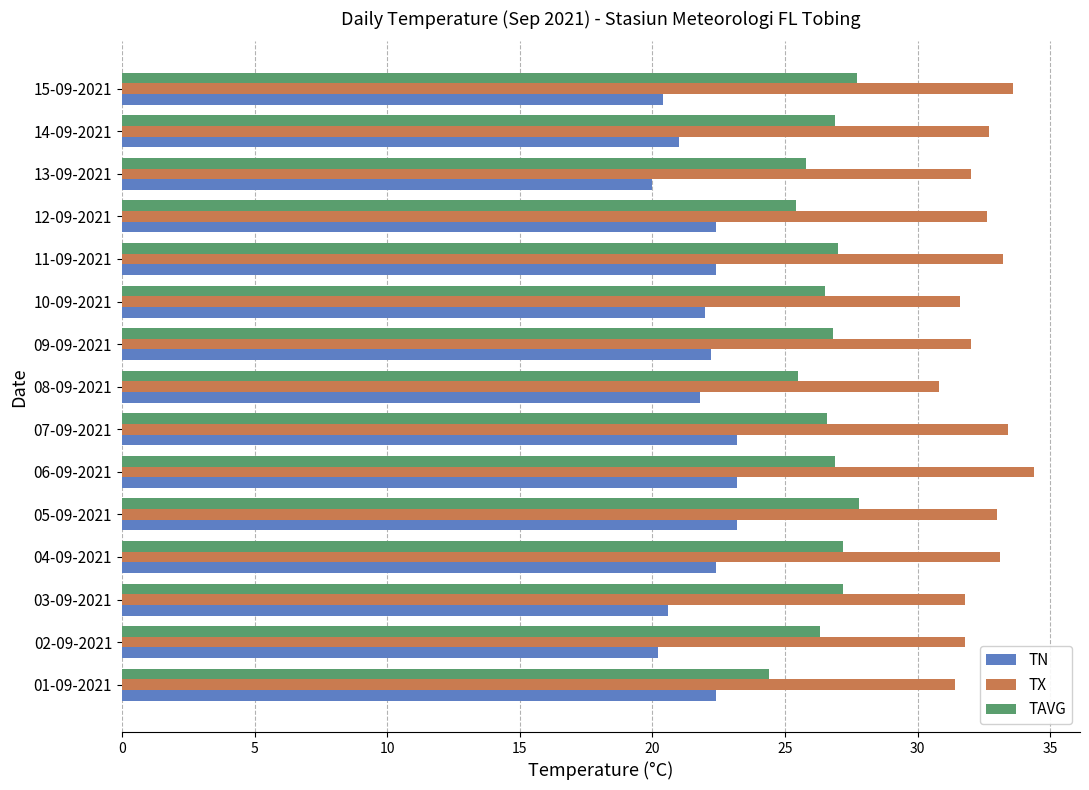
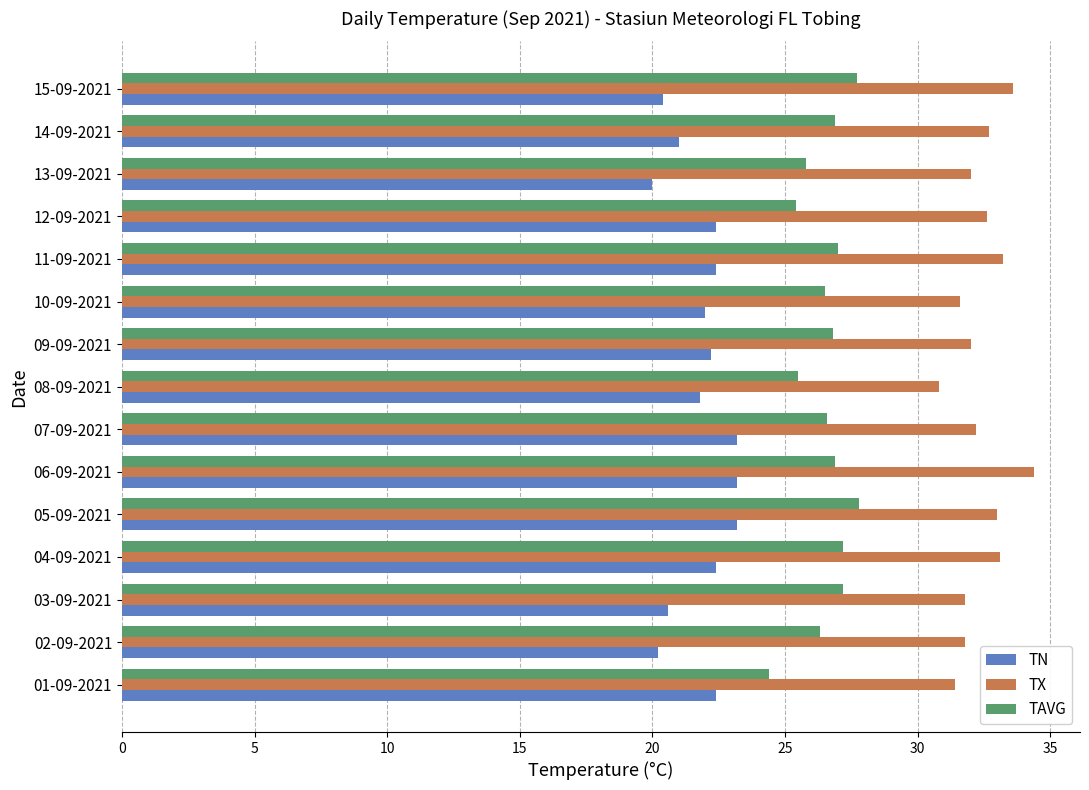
  {
    "TN": {
      "15-09-2021": 20.4,
      "14-09-2021": 21.0,
      "13-09-2021": 20.0,
      "12-09-2021": 22.4,
      "11-09-2021": 22.4,
      "10-09-2021": 22.0,
      "09-09-2021": 22.2,
      "08-09-2021": 21.8,
      "07-09-2021": 23.2,
      "06-09-2021": 23.2,
      "05-09-2021": 23.2,
      "04-09-2021": 22.4,
      "03-09-2021": 20.6,
      "02-09-2021": 20.2,
      "01-09-2021": 22.4
    },
    "TX": {
      "15-09-2021": 33.6,
      "14-09-2021": 32.7,
      "13-09-2021": 32.0,
      "12-09-2021": 32.6,
      "11-09-2021": 33.2,
      "10-09-2021": 31.6,
      "09-09-2021": 32.0,
      "08-09-2021": 30.8,
-     "07-09-2021": 33.4,
+     "07-09-2021": 32.2,
      "06-09-2021": 34.4,
      "05-09-2021": 33.0,
      "04-09-2021": 33.1,
      "03-09-2021": 31.8,
      "02-09-2021": 31.8,
      "01-09-2021": 31.4
    },
    "TAVG": {
      "15-09-2021": 27.7,
      "14-09-2021": 26.9,
      "13-09-2021": 25.8,
      "12-09-2021": 25.4,
      "11-09-2021": 27.0,
      "10-09-2021": 26.5,
      "09-09-2021": 26.8,
      "08-09-2021": 25.5,
      "07-09-2021": 26.6,
      "06-09-2021": 26.9,
      "05-09-2021": 27.8,
      "04-09-2021": 27.2,
      "03-09-2021": 27.2,
      "02-09-2021": 26.3,
      "01-09-2021": 24.4
    }
  }
